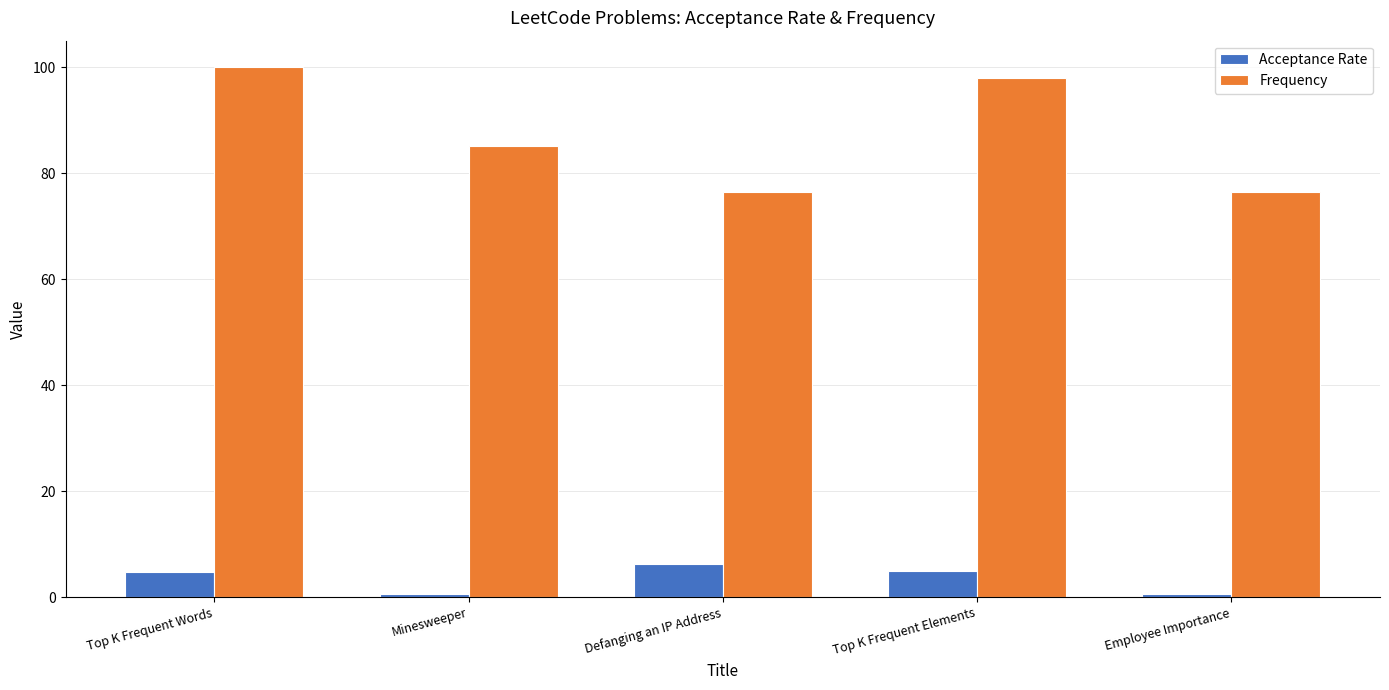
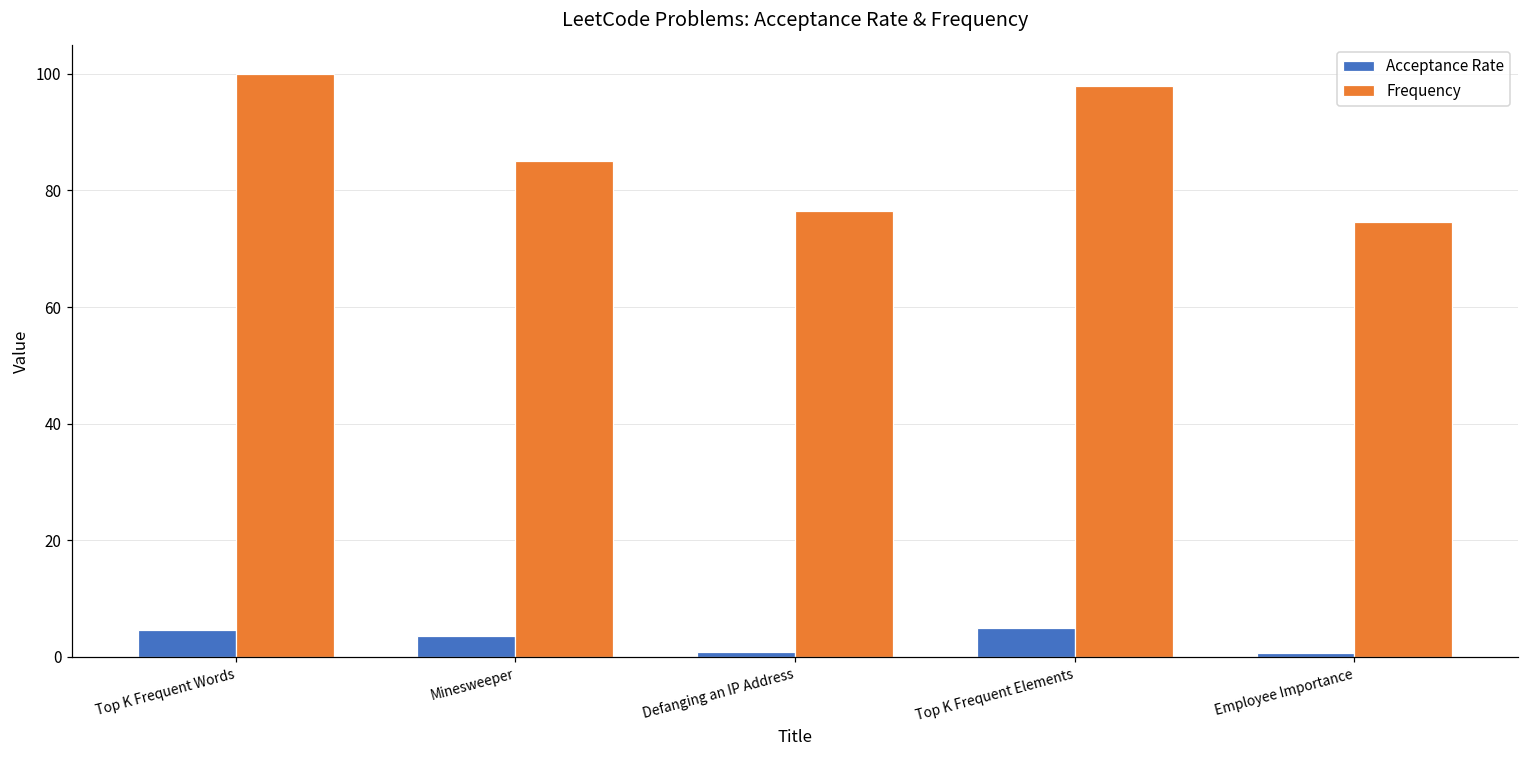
  {
    "Acceptance Rate": {
      "Top K Frequent Words": 5,
-     "Minesweeper": 1,
-     "Defanging an IP Address": 6,
+     "Minesweeper": 4,
+     "Defanging an IP Address": 1,
      "Top K Frequent Elements": 5,
      "Employee Importance": 1
    },
    "Frequency": {
      "Top K Frequent Words": 100,
      "Minesweeper": 85,
      "Defanging an IP Address": 77,
      "Top K Frequent Elements": 98,
-     "Employee Importance": 77
+     "Employee Importance": 75
    }
  }
